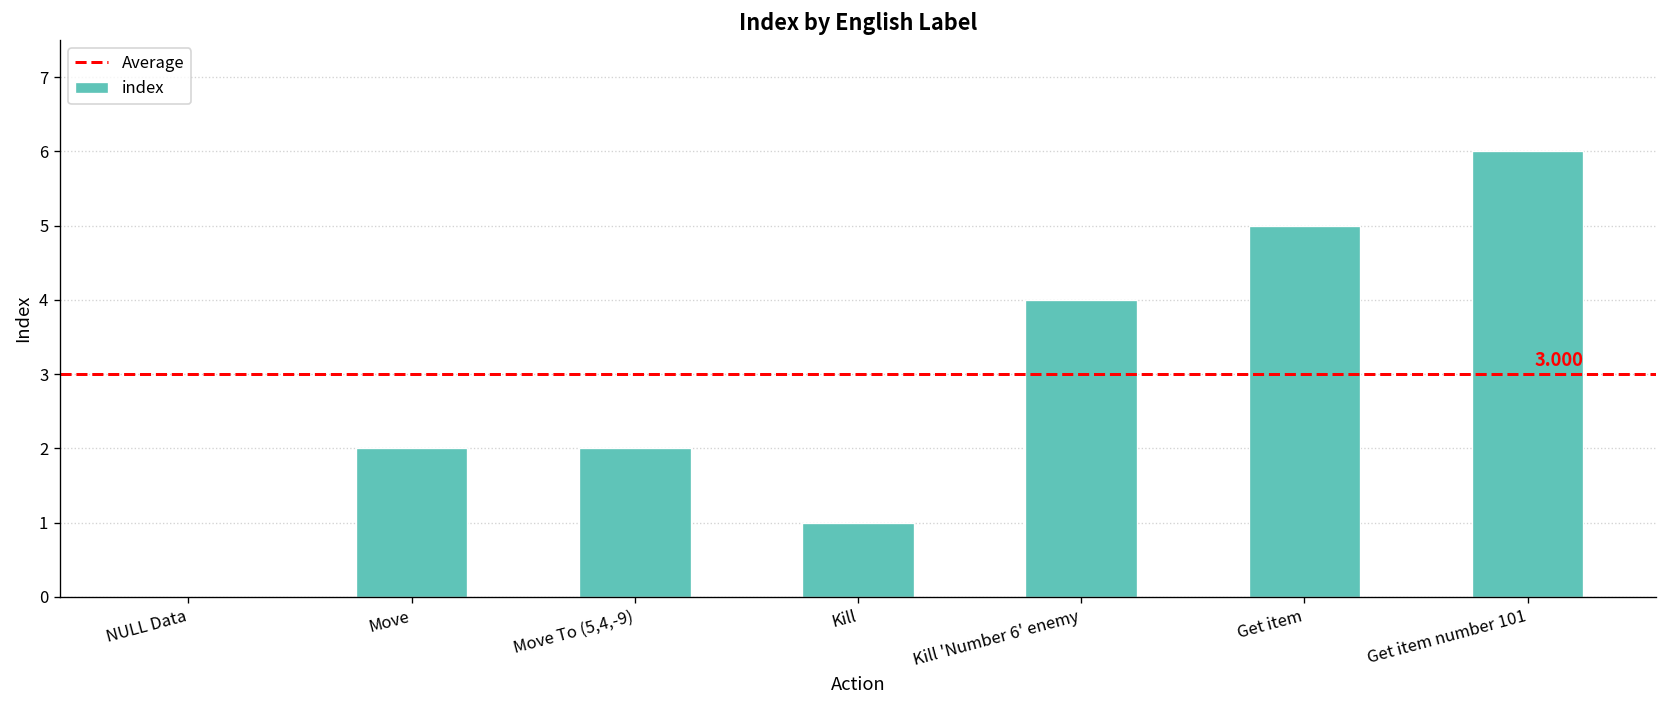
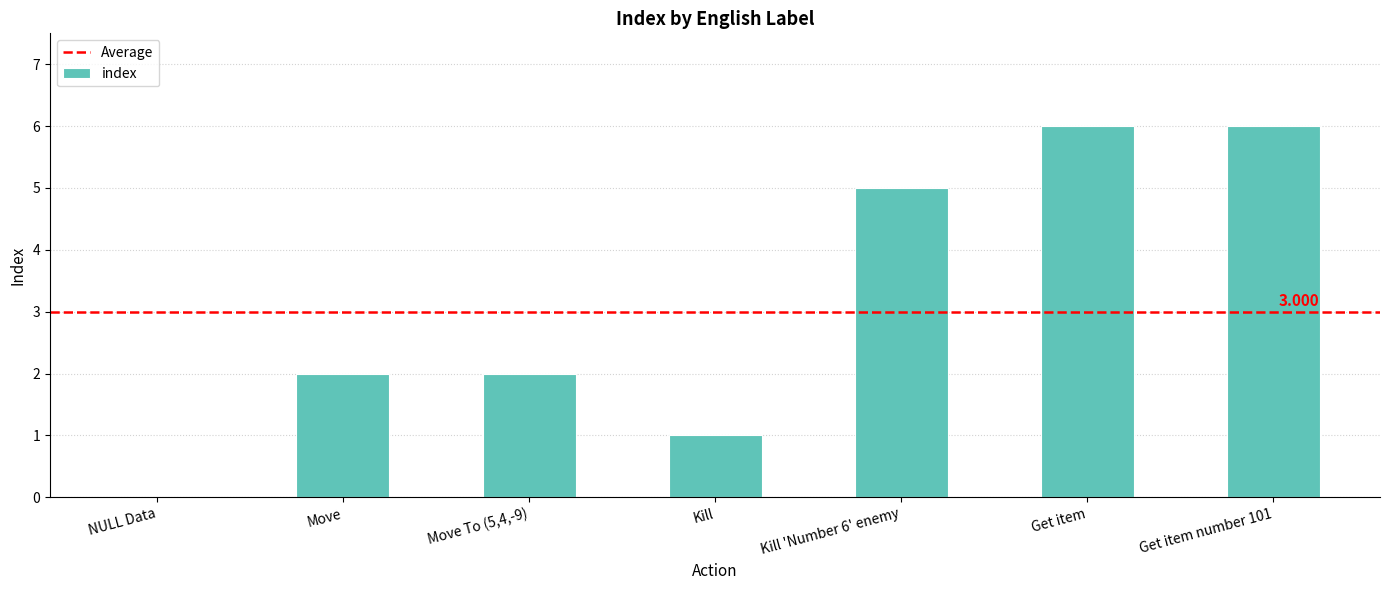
  {
    "NULL Data": 0,
    "Move": 2,
    "Move To (5,4,-9)": 2,
    "Kill": 1,
-   "Kill 'Number 6' enemy": 4,
-   "Get item": 5
+   "Kill 'Number 6' enemy": 5,
+   "Get item": 6
  }
